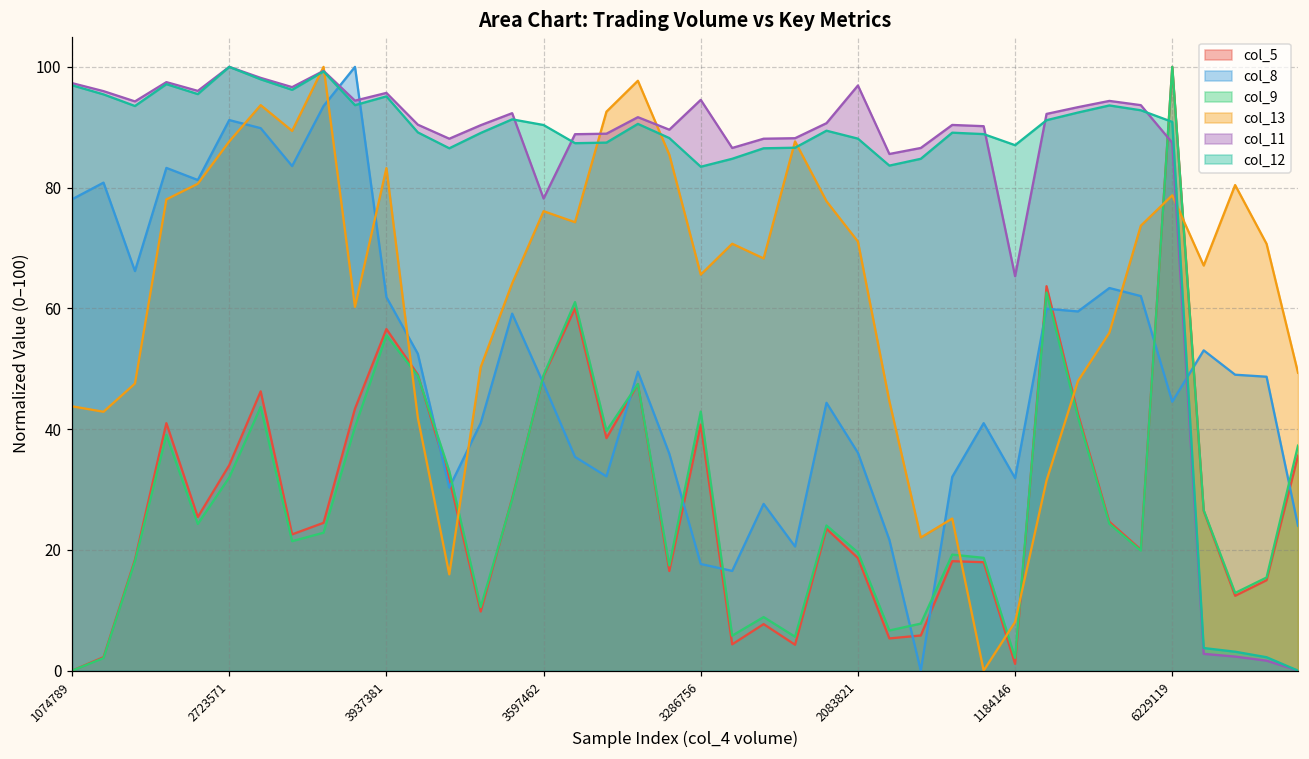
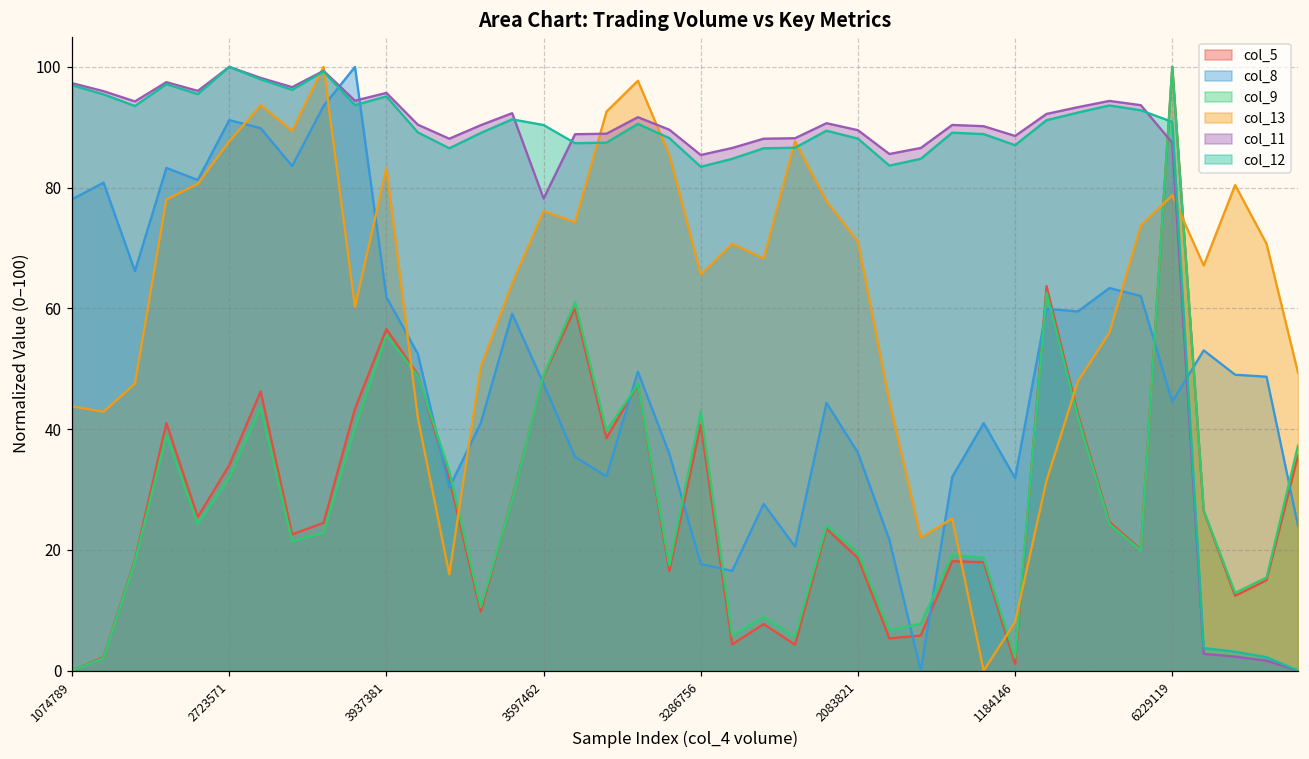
  {
    "col_11": {
      "3937381": 96,
      "3597462": 78,
-     "3286756": 95,
-     "2083821": 97,
-     "1184146": 65,
+     "3286756": 85,
+     "2083821": 90,
+     "1184146": 89,
      "6229119": 87
    }
  }
